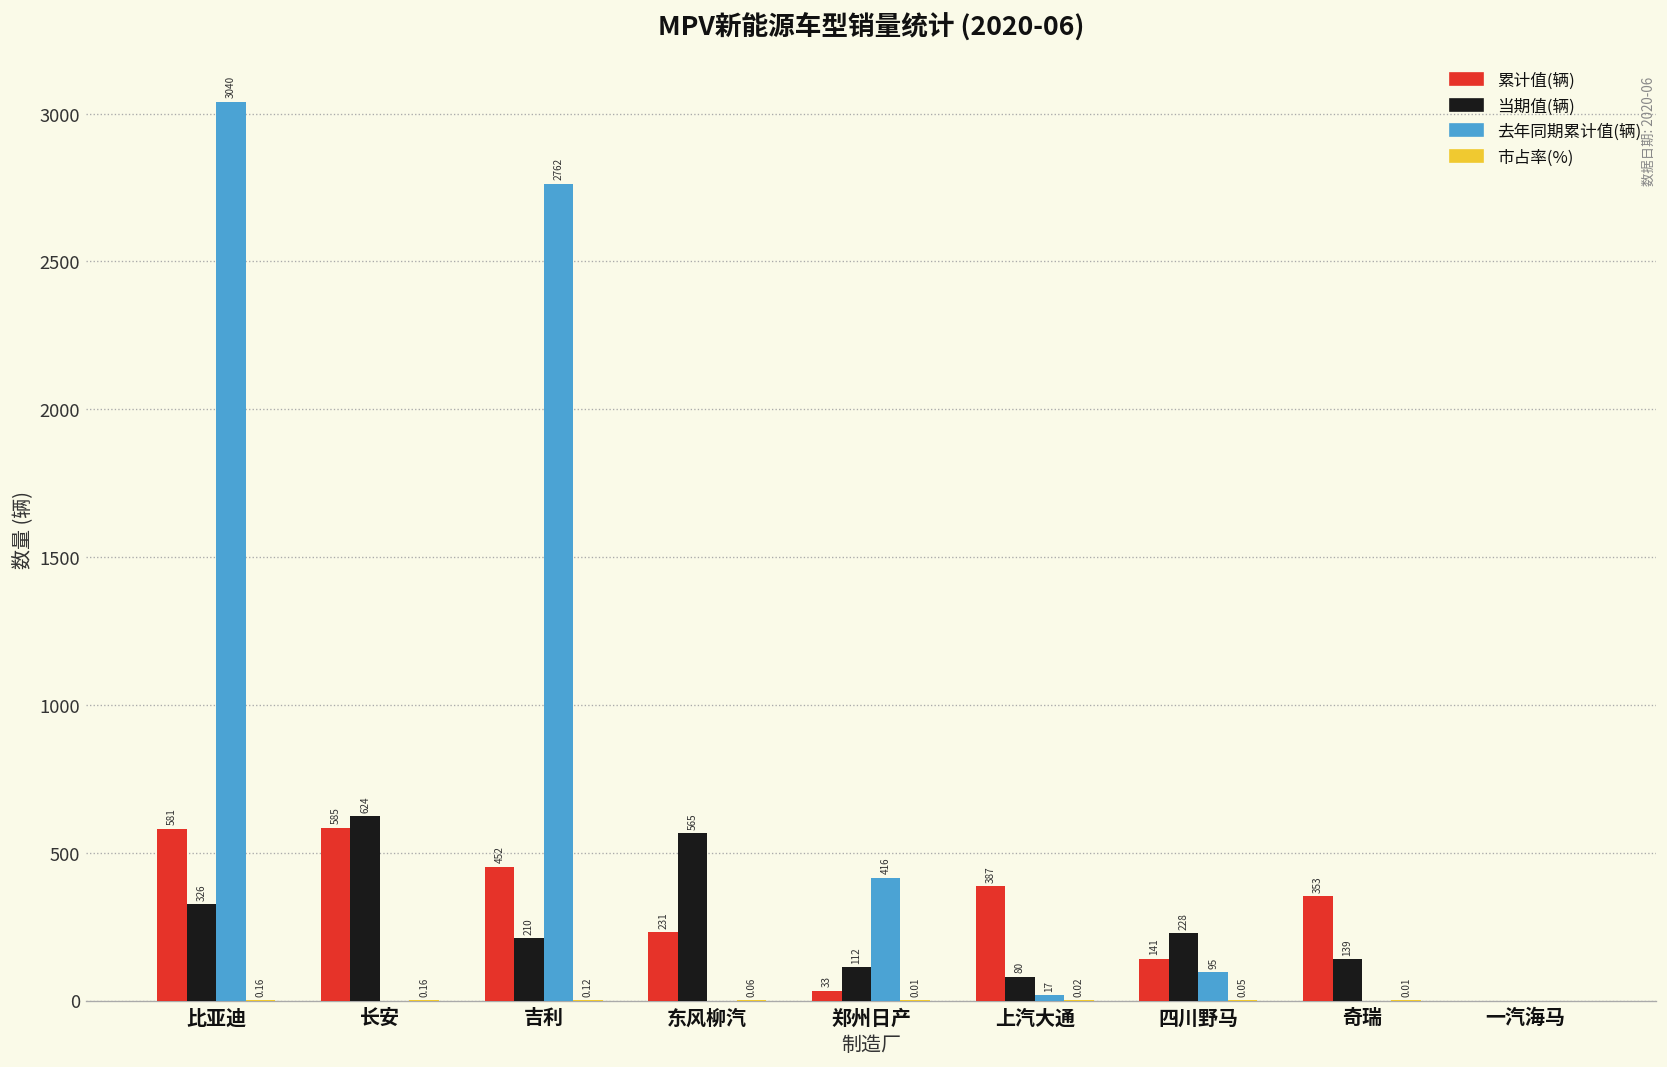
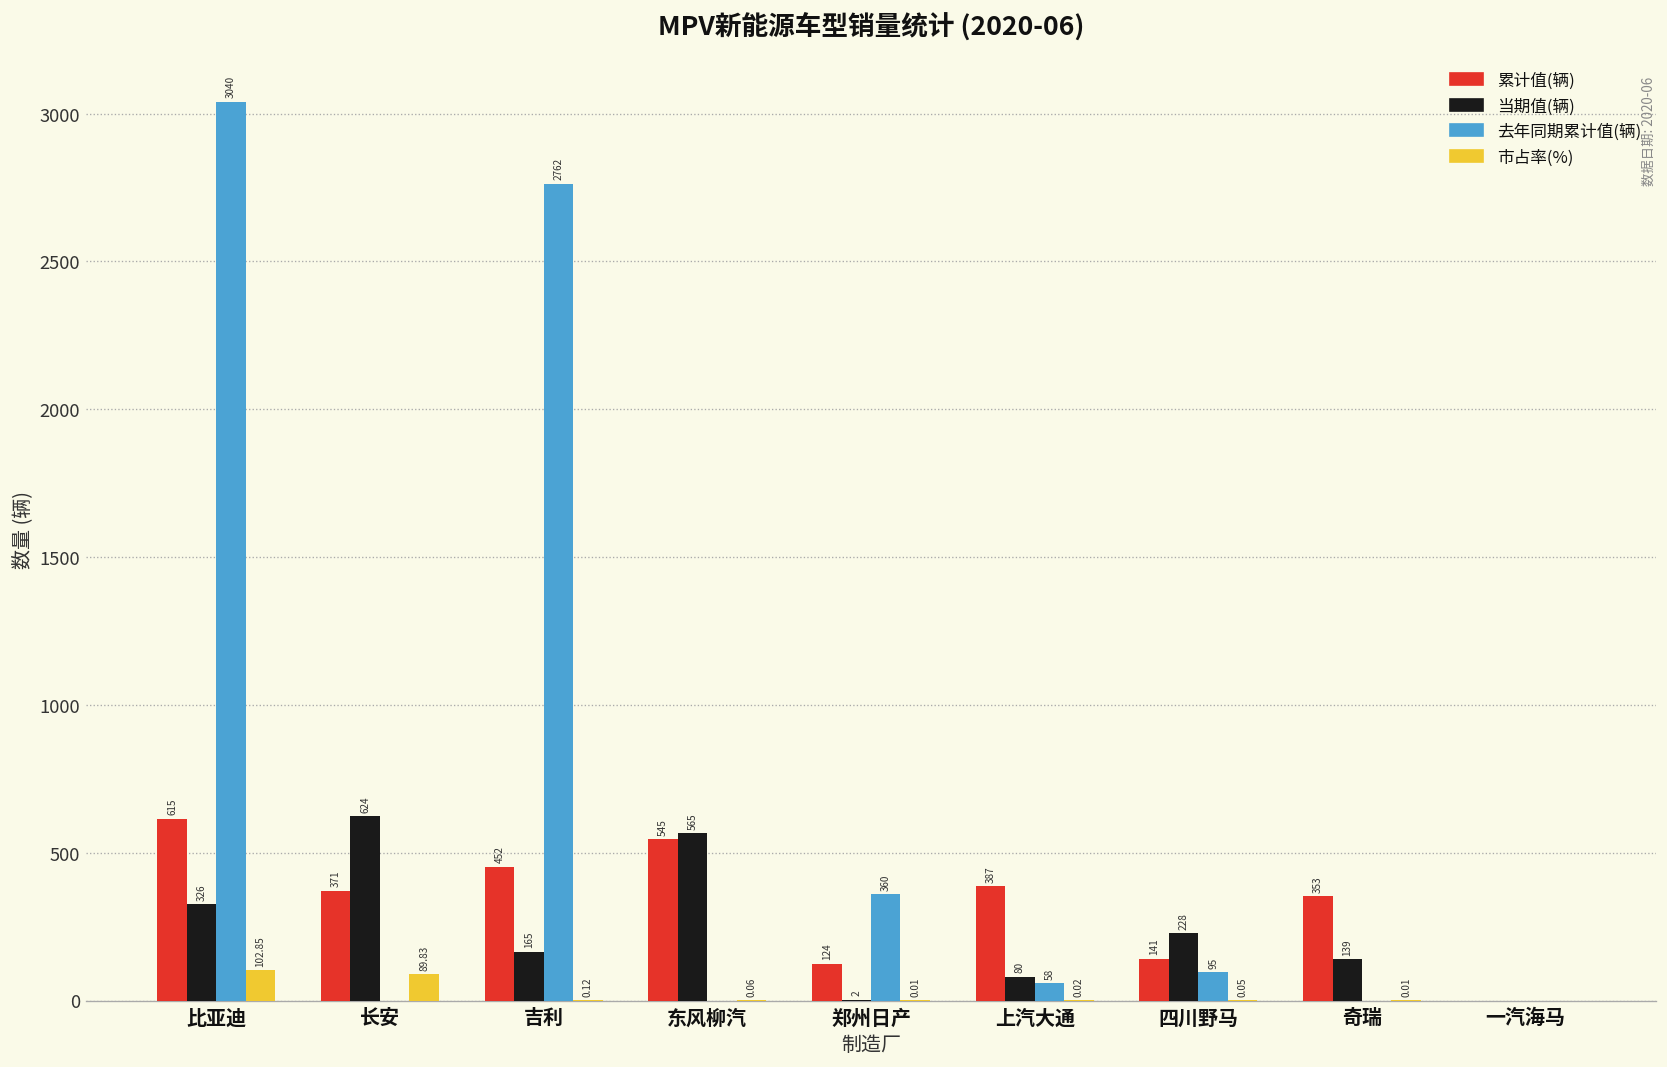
  {
    "累计值(辆)": {
-     "比亚迪": 581,
-     "长安": 585,
+     "比亚迪": 615,
+     "长安": 371,
      "吉利": 452,
-     "东风柳汽": 231,
-     "郑州日产": 33,
+     "东风柳汽": 545,
+     "郑州日产": 124,
      "上汽大通": 387,
      "四川野马": 141,
      "奇瑞": 353
    },
    "当期值(辆)": {
      "比亚迪": 326,
      "长安": 624,
-     "吉利": 210,
+     "吉利": 165,
      "东风柳汽": 565,
-     "郑州日产": 112,
+     "郑州日产": 2,
      "上汽大通": 80,
      "四川野马": 228,
      "奇瑞": 139
    },
    "去年同期累计值(辆)": {
      "比亚迪": 3040,
      "吉利": 2762,
-     "郑州日产": 416,
-     "上汽大通": 17,
+     "郑州日产": 360,
+     "上汽大通": 58,
      "四川野马": 95
    },
    "市占率(%)": {
-     "比亚迪": 0.16,
-     "长安": 0.16,
+     "比亚迪": 102.85,
+     "长安": 89.83,
      "吉利": 0.12,
      "东风柳汽": 0.06,
      "郑州日产": 0.01,
      "上汽大通": 0.02,
      "四川野马": 0.05,
      "奇瑞": 0.01
    }
  }
